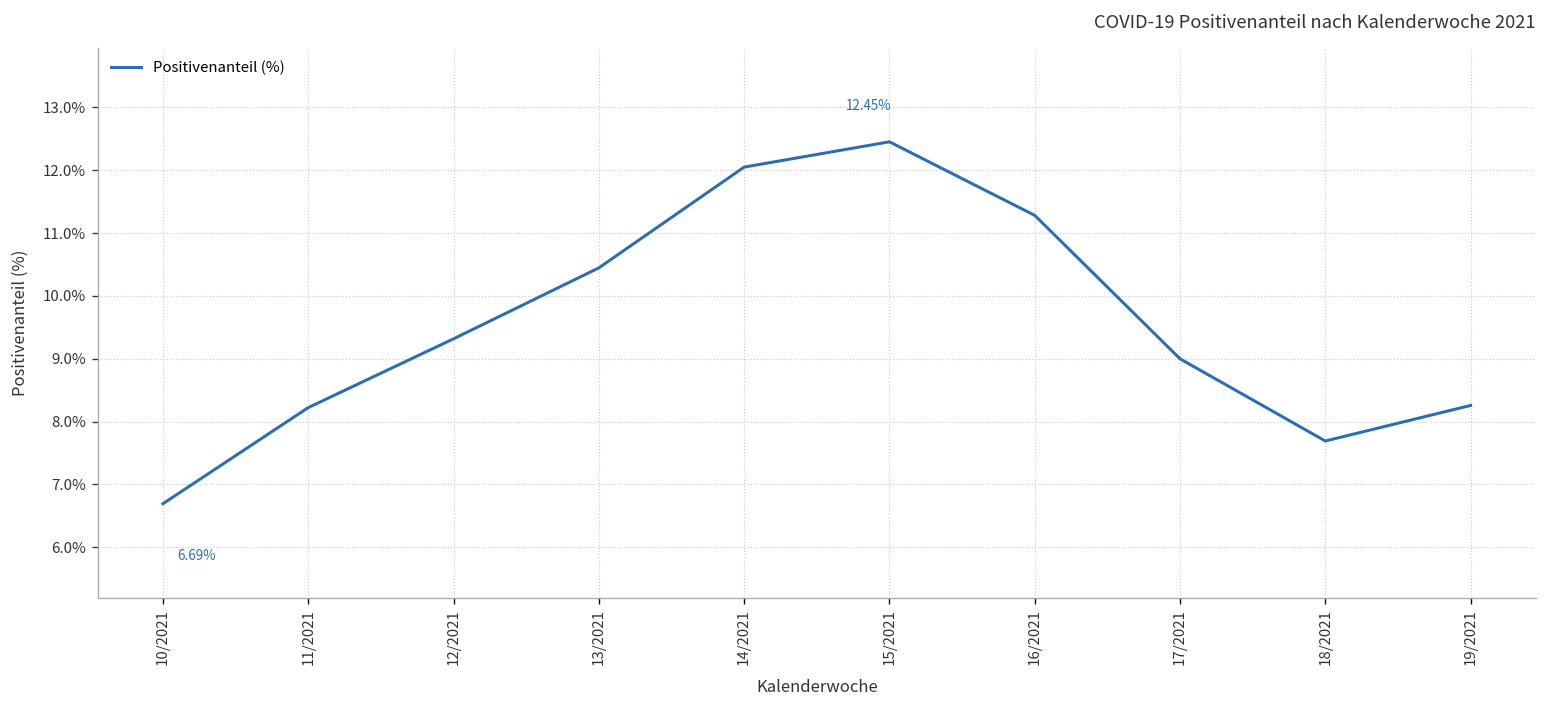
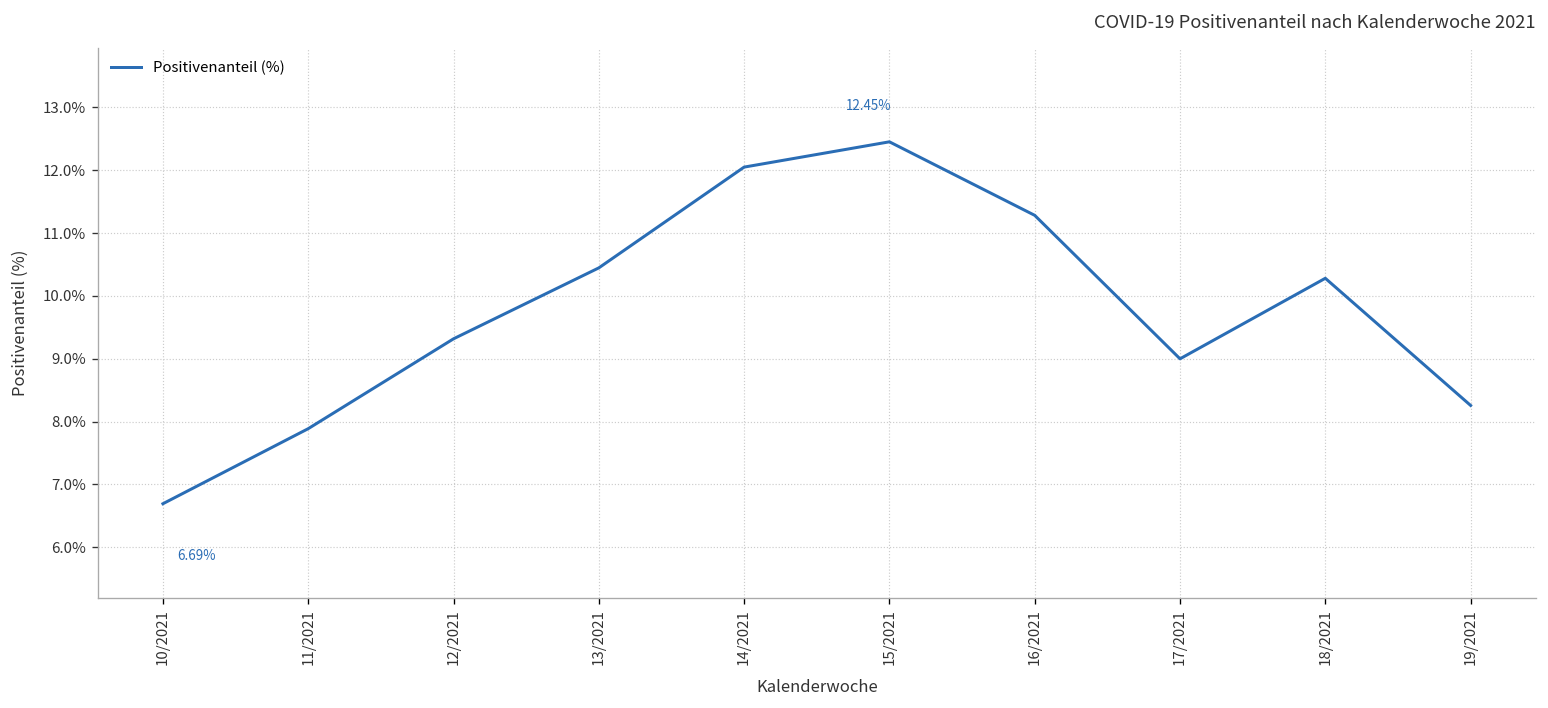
  {
    "10/2021": "6.7%",
-   "11/2021": "8.2%",
+   "11/2021": "7.9%",
    "12/2021": "9.3%",
    "13/2021": "10.4%",
    "14/2021": "12.1%",
    "16/2021": "11.3%",
    "17/2021": "9.0%",
-   "18/2021": "7.7%",
+   "18/2021": "10.3%",
    "19/2021": "8.3%"
  }
